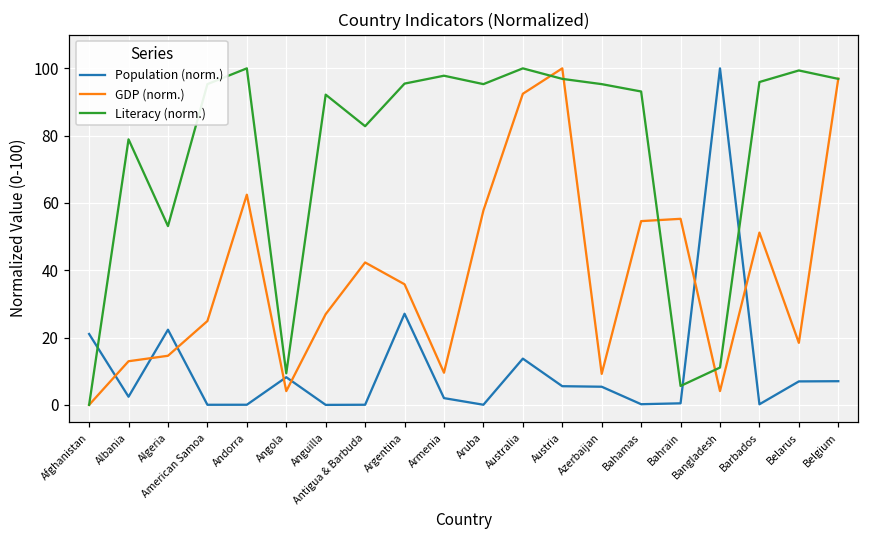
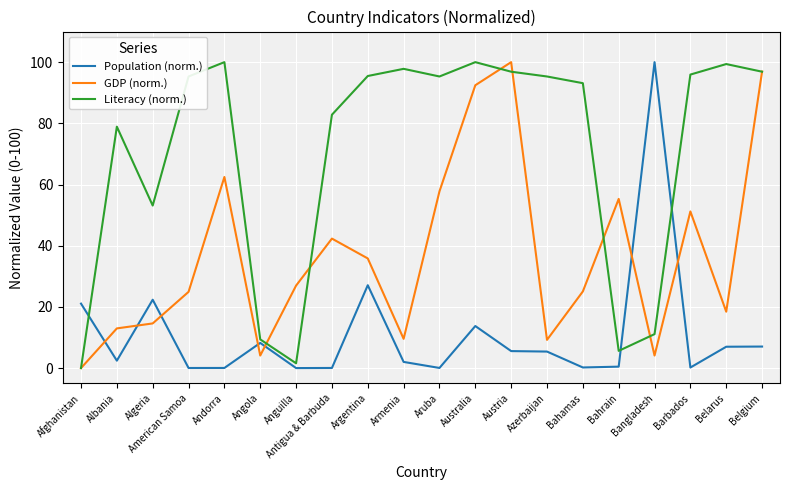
  {
    "Population (norm.)": {
      "Afghanistan": 21,
      "Albania": 2,
      "Algeria": 22,
      "American Samoa": 0,
      "Andorra": 0,
      "Angola": 8,
      "Anguilla": 0,
      "Antigua & Barbuda": 0,
      "Argentina": 27,
      "Armenia": 2,
      "Aruba": 0,
      "Australia": 14,
      "Austria": 6,
      "Azerbaijan": 5,
      "Bahamas": 0,
      "Bahrain": 0,
      "Bangladesh": 100,
      "Barbados": 0,
      "Belarus": 7,
      "Belgium": 7
    },
    "GDP (norm.)": {
      "Albania": 13,
      "Algeria": 15,
      "American Samoa": 25,
      "Andorra": 62,
      "Angola": 4,
      "Anguilla": 27,
      "Antigua & Barbuda": 42,
      "Argentina": 36,
      "Armenia": 10,
      "Aruba": 58,
      "Australia": 92,
      "Austria": 100,
      "Azerbaijan": 9,
-     "Bahamas": 55,
+     "Bahamas": 25,
      "Bahrain": 55,
      "Bangladesh": 4,
      "Barbados": 51,
      "Belarus": 18
    },
    "Literacy (norm.)": {
      "Albania": 79,
      "Algeria": 53,
      "Andorra": 100,
      "Angola": 9,
-     "Anguilla": 92,
+     "Anguilla": 2,
      "Antigua & Barbuda": 83,
      "Argentina": 95,
      "Armenia": 98,
      "Aruba": 95,
      "Australia": 100,
      "Austria": 97,
      "Azerbaijan": 95,
      "Bahamas": 93,
      "Bahrain": 6,
      "Bangladesh": 11,
      "Barbados": 96,
      "Belarus": 99
    }
  }
